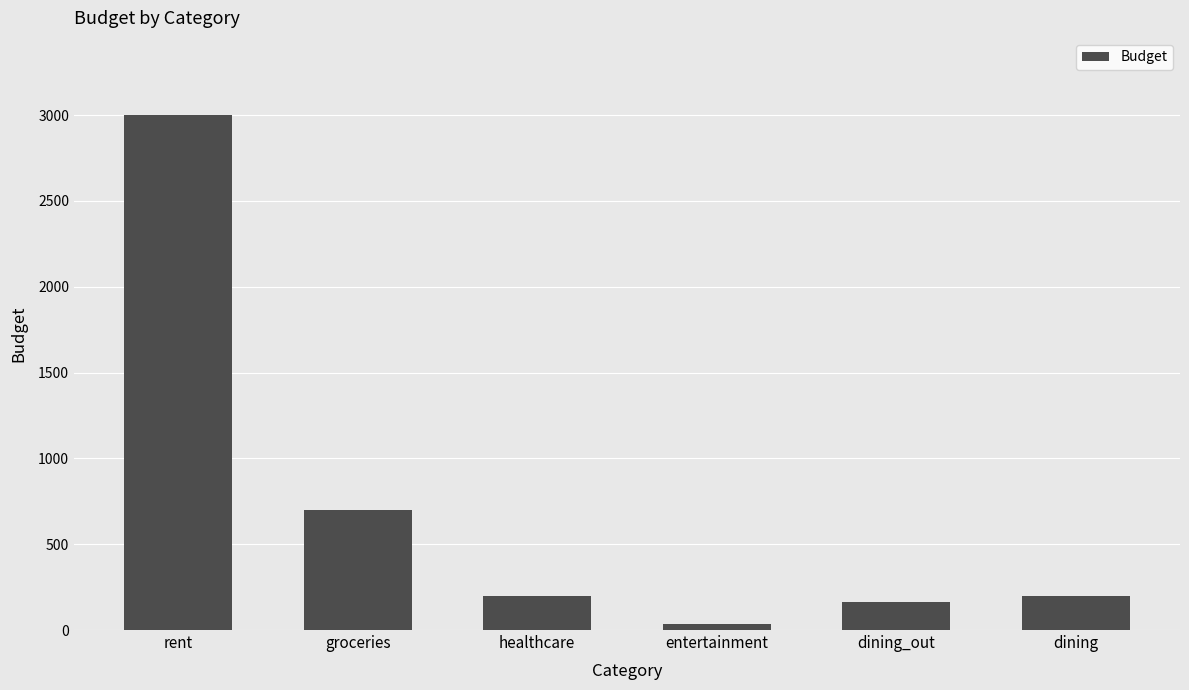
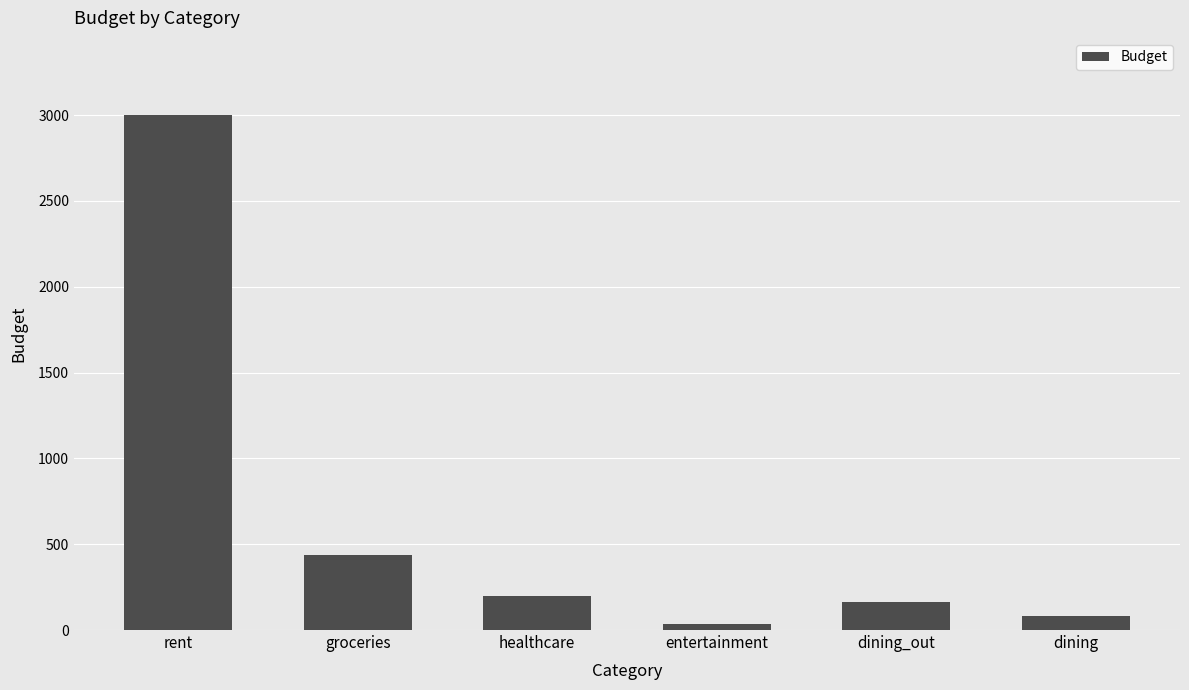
  {
    "rent": 3000,
-   "groceries": 700,
+   "groceries": 440,
    "healthcare": 200,
    "entertainment": 40,
    "dining_out": 160,
-   "dining": 200
+   "dining": 80
  }
